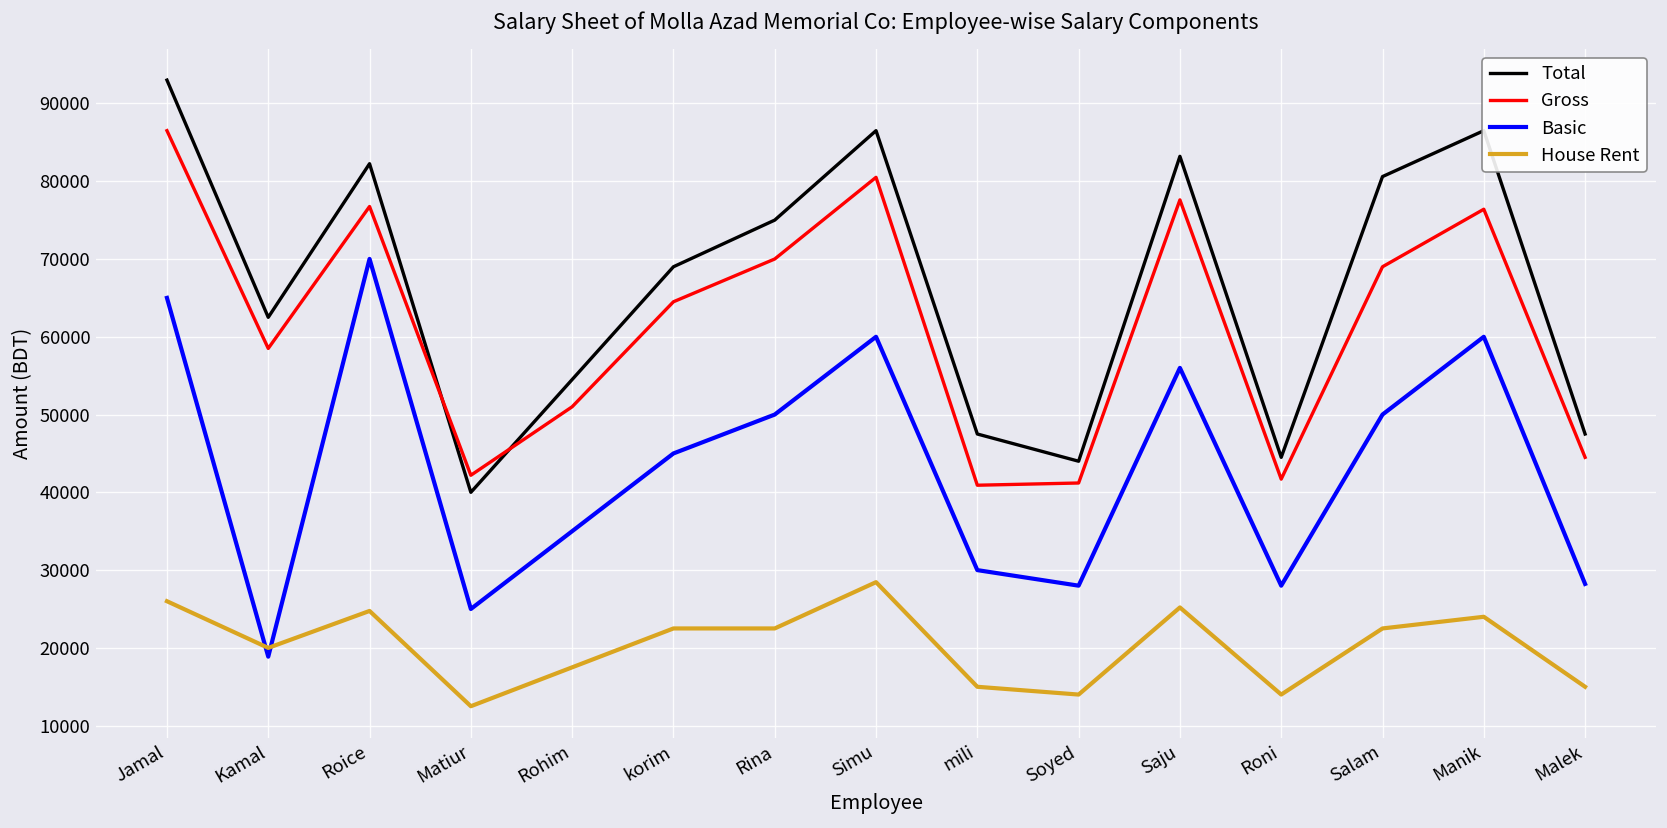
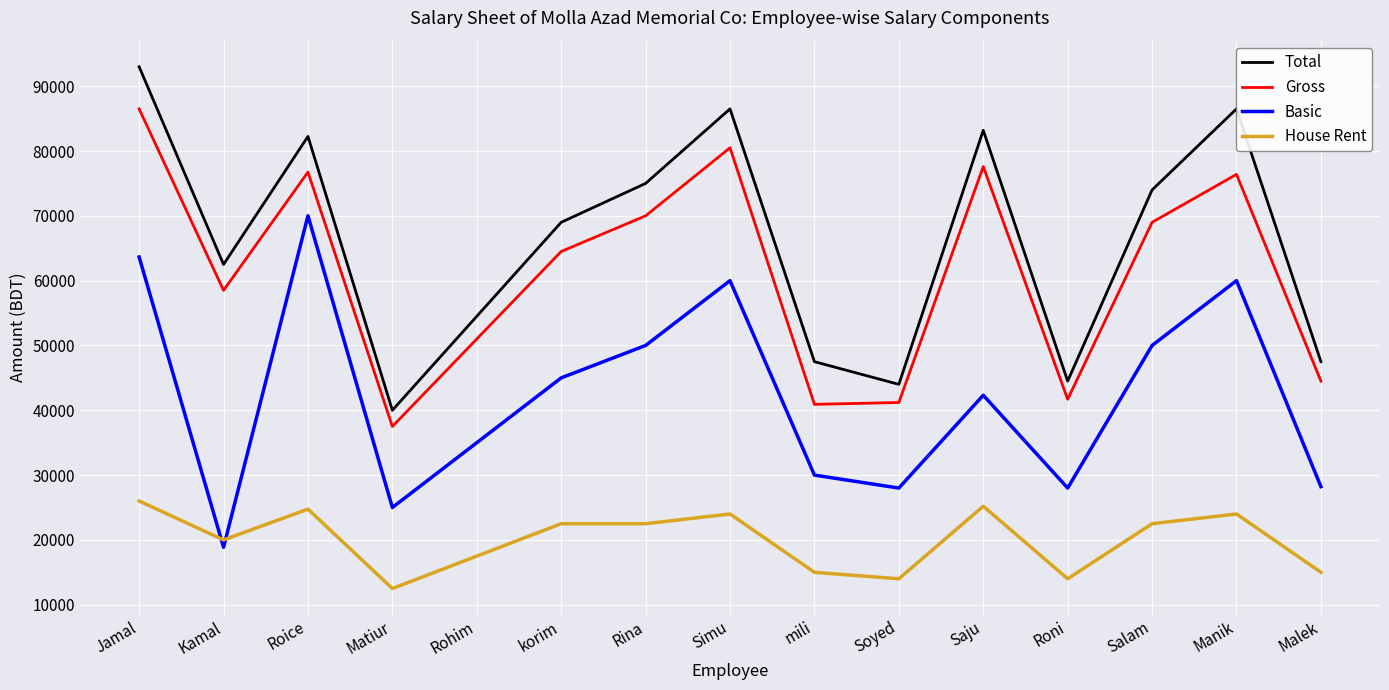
  {
    "Total": {
      "Jamal": 93000,
      "Kamal": 63000,
      "Roice": 82000,
      "Matiur": 40000,
      "Rohim": 55000,
      "korim": 69000,
      "Rina": 75000,
      "Simu": 87000,
      "mili": 48000,
      "Soyed": 44000,
      "Saju": 83000,
      "Roni": 45000,
-     "Salam": 81000,
+     "Salam": 74000,
      "Malek": 48000
    },
    "Gross": {
      "Jamal": 87000,
      "Kamal": 59000,
      "Roice": 77000,
-     "Matiur": 42000,
+     "Matiur": 38000,
      "Rohim": 51000,
      "korim": 65000,
      "Rina": 70000,
      "Simu": 81000,
      "mili": 41000,
      "Soyed": 41000,
      "Saju": 78000,
      "Roni": 42000,
      "Salam": 69000,
      "Manik": 76000,
      "Malek": 45000
    },
    "Basic": {
-     "Jamal": 65000,
+     "Jamal": 64000,
      "Kamal": 19000,
      "Roice": 70000,
      "Matiur": 25000,
      "Rohim": 35000,
      "korim": 45000,
      "Rina": 50000,
      "Simu": 60000,
      "mili": 30000,
      "Soyed": 28000,
-     "Saju": 56000,
+     "Saju": 42000,
      "Roni": 28000,
      "Salam": 50000,
      "Manik": 60000,
      "Malek": 28000
    },
    "House Rent": {
      "Jamal": 26000,
      "Kamal": 20000,
      "Roice": 25000,
      "Matiur": 13000,
      "Rohim": 18000,
      "korim": 23000,
      "Rina": 23000,
-     "Simu": 28000,
+     "Simu": 24000,
      "mili": 15000,
      "Soyed": 14000,
      "Saju": 25000,
      "Roni": 14000,
      "Salam": 23000,
      "Manik": 24000,
      "Malek": 15000
    }
  }
